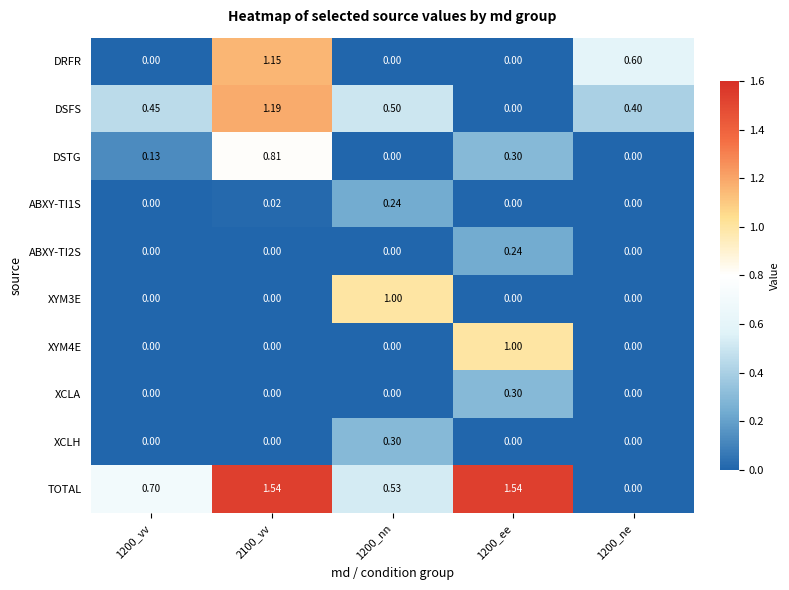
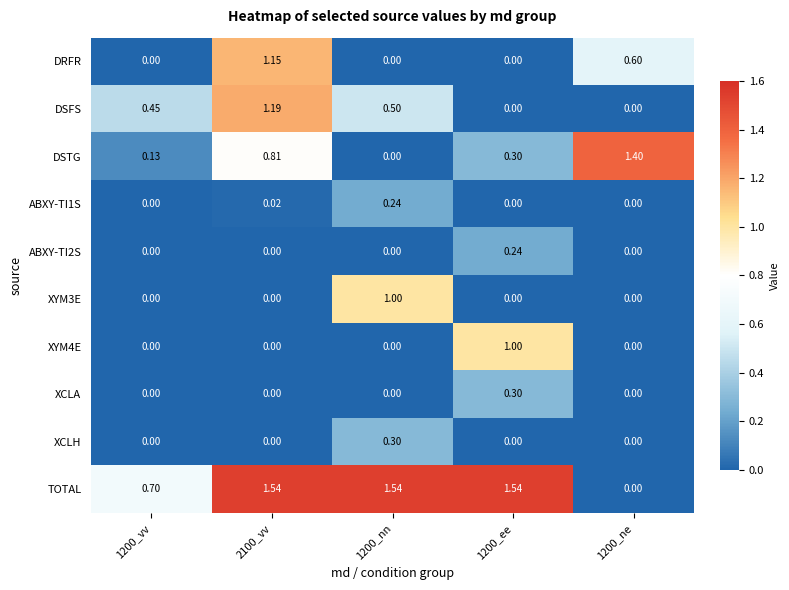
  {
    "DRFR": {
      "1200_vv": 0.00,
      "2100_vv": 1.15,
      "1200_nn": 0.00,
      "1200_ee": 0.00,
      "1200_ne": 0.60
    },
    "DSFS": {
      "1200_vv": 0.45,
      "2100_vv": 1.19,
      "1200_nn": 0.50,
      "1200_ee": 0.00,
-     "1200_ne": 0.40
+     "1200_ne": 0.00
    },
    "DSTG": {
      "1200_vv": 0.13,
      "2100_vv": 0.81,
      "1200_nn": 0.00,
      "1200_ee": 0.30,
-     "1200_ne": 0.00
+     "1200_ne": 1.40
    },
    "ABXY-TI1S": {
      "1200_vv": 0.00,
      "2100_vv": 0.02,
      "1200_nn": 0.24,
      "1200_ee": 0.00,
      "1200_ne": 0.00
    },
    "ABXY-TI2S": {
      "1200_vv": 0.00,
      "2100_vv": 0.00,
      "1200_nn": 0.00,
      "1200_ee": 0.24,
      "1200_ne": 0.00
    },
    "XYM3E": {
      "1200_vv": 0.00,
      "2100_vv": 0.00,
      "1200_nn": 1.00,
      "1200_ee": 0.00,
      "1200_ne": 0.00
    },
    "XYM4E": {
      "1200_vv": 0.00,
      "2100_vv": 0.00,
      "1200_nn": 0.00,
      "1200_ee": 1.00,
      "1200_ne": 0.00
    },
    "XCLA": {
      "1200_vv": 0.00,
      "2100_vv": 0.00,
      "1200_nn": 0.00,
      "1200_ee": 0.30,
      "1200_ne": 0.00
    },
    "XCLH": {
      "1200_vv": 0.00,
      "2100_vv": 0.00,
      "1200_nn": 0.30,
      "1200_ee": 0.00,
      "1200_ne": 0.00
    },
    "TOTAL": {
      "1200_vv": 0.70,
      "2100_vv": 1.54,
-     "1200_nn": 0.53,
+     "1200_nn": 1.54,
      "1200_ee": 1.54,
      "1200_ne": 0.00
    }
  }
